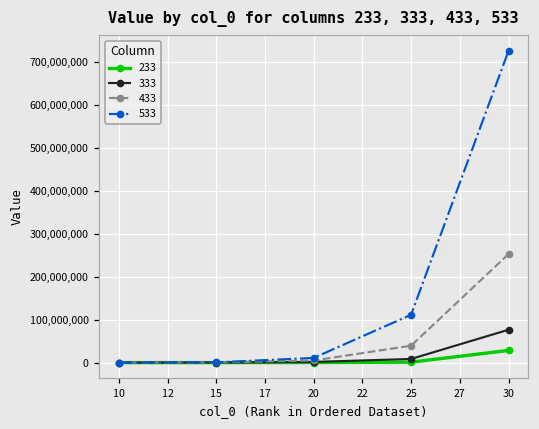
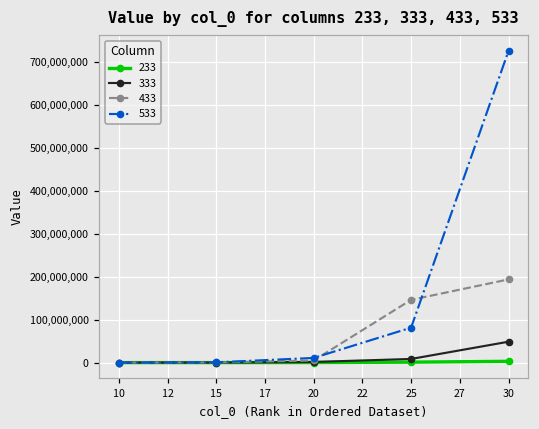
  {
    "233": {
      "25": "0",
-     "30": "30,000,000"
+     "30": "0"
    },
    "333": {
      "25": "10,000,000",
-     "30": "80,000,000"
+     "30": "50,000,000"
    },
    "433": {
-     "25": "40,000,000",
-     "30": "250,000,000"
+     "25": "150,000,000",
+     "30": "190,000,000"
    },
    "533": {
-     "25": "110,000,000",
+     "25": "80,000,000",
      "30": "720,000,000"
    }
  }
